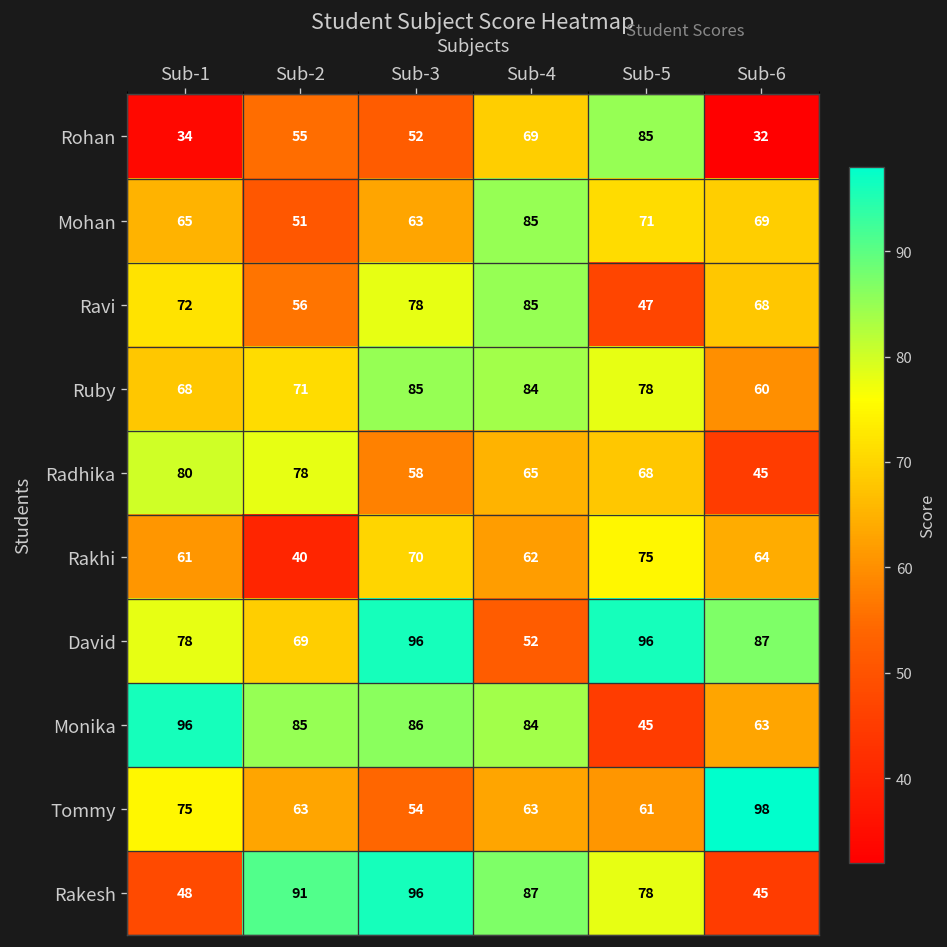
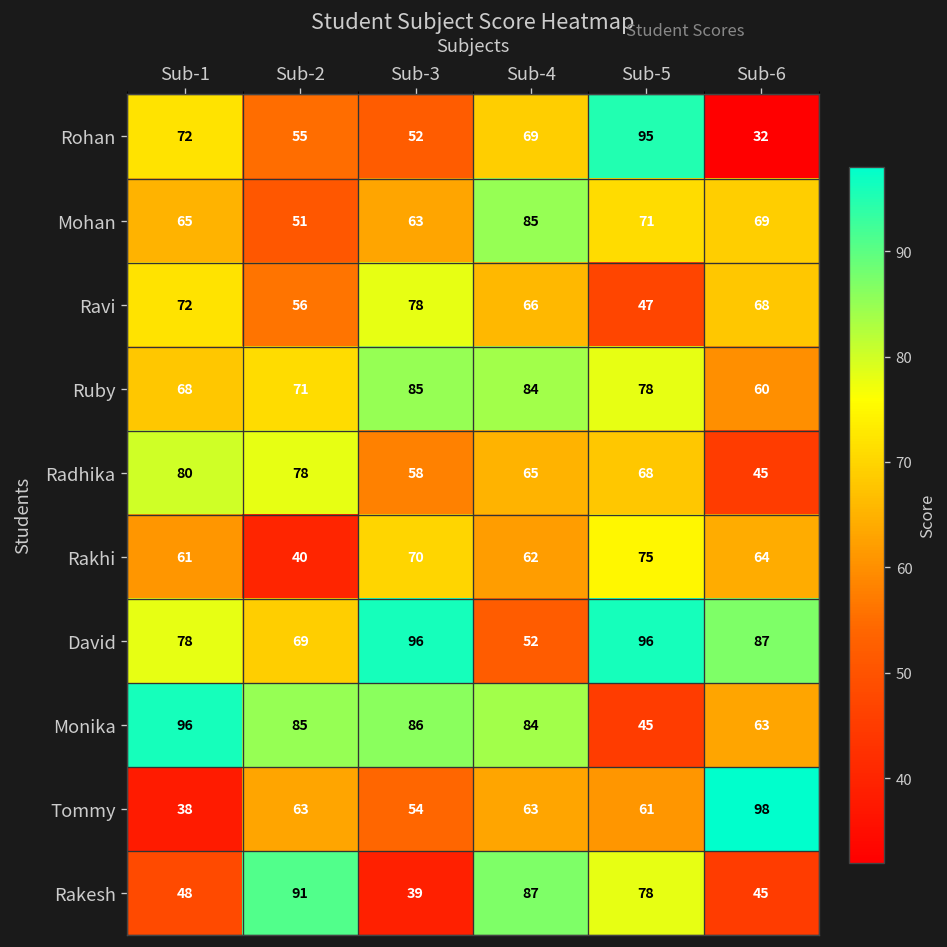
  {
    "Rohan": {
-     "Sub-1": 34,
+     "Sub-1": 72,
      "Sub-2": 55,
      "Sub-3": 52,
      "Sub-4": 69,
-     "Sub-5": 85,
+     "Sub-5": 95,
      "Sub-6": 32
    },
    "Mohan": {
      "Sub-1": 65,
      "Sub-2": 51,
      "Sub-3": 63,
      "Sub-4": 85,
      "Sub-5": 71,
      "Sub-6": 69
    },
    "Ravi": {
      "Sub-1": 72,
      "Sub-2": 56,
      "Sub-3": 78,
-     "Sub-4": 85,
+     "Sub-4": 66,
      "Sub-5": 47,
      "Sub-6": 68
    },
    "Ruby": {
      "Sub-1": 68,
      "Sub-2": 71,
      "Sub-3": 85,
      "Sub-4": 84,
      "Sub-5": 78,
      "Sub-6": 60
    },
    "Radhika": {
      "Sub-1": 80,
      "Sub-2": 78,
      "Sub-3": 58,
      "Sub-4": 65,
      "Sub-5": 68,
      "Sub-6": 45
    },
    "Rakhi": {
      "Sub-1": 61,
      "Sub-2": 40,
      "Sub-3": 70,
      "Sub-4": 62,
      "Sub-5": 75,
      "Sub-6": 64
    },
    "David": {
      "Sub-1": 78,
      "Sub-2": 69,
      "Sub-3": 96,
      "Sub-4": 52,
      "Sub-5": 96,
      "Sub-6": 87
    },
    "Monika": {
      "Sub-1": 96,
      "Sub-2": 85,
      "Sub-3": 86,
      "Sub-4": 84,
      "Sub-5": 45,
      "Sub-6": 63
    },
    "Tommy": {
-     "Sub-1": 75,
+     "Sub-1": 38,
      "Sub-2": 63,
      "Sub-3": 54,
      "Sub-4": 63,
      "Sub-5": 61,
      "Sub-6": 98
    },
    "Rakesh": {
      "Sub-1": 48,
      "Sub-2": 91,
-     "Sub-3": 96,
+     "Sub-3": 39,
      "Sub-4": 87,
      "Sub-5": 78,
      "Sub-6": 45
    }
  }
